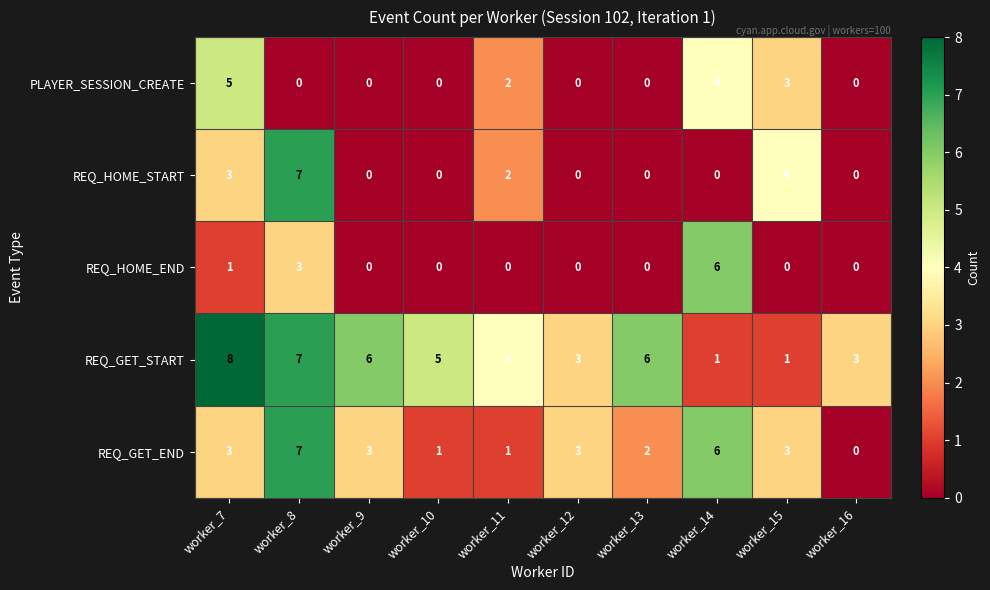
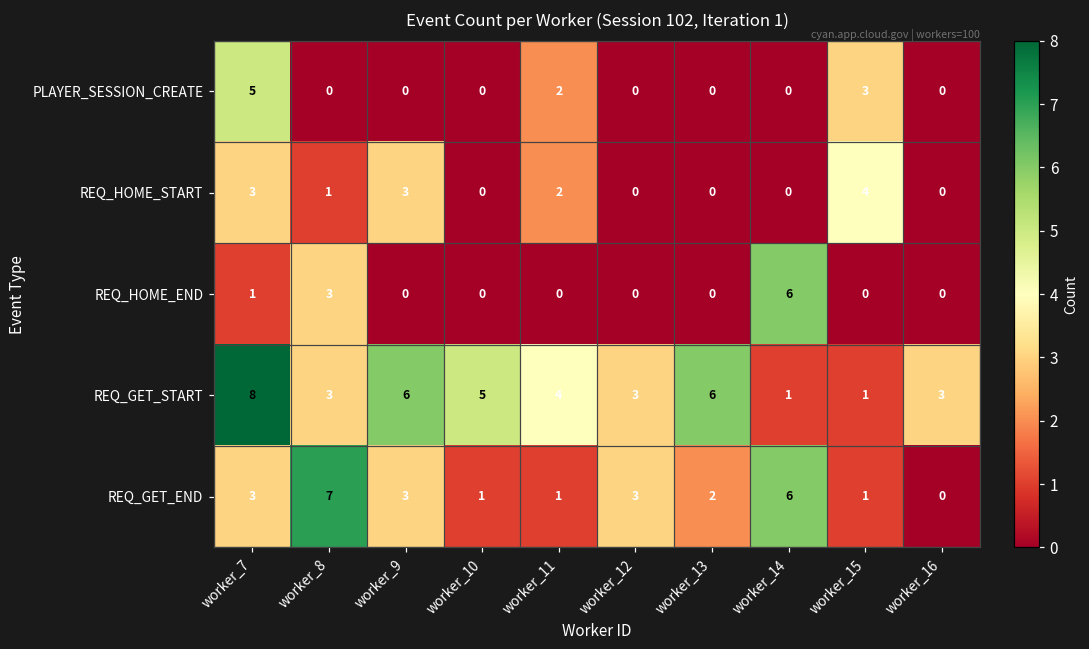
  {
    "PLAYER_SESSION_CREATE": {
      "worker_7": 5,
      "worker_8": 0,
      "worker_9": 0,
      "worker_10": 0,
      "worker_11": 2,
      "worker_12": 0,
      "worker_13": 0,
-     "worker_14": 4,
+     "worker_14": 0,
      "worker_15": 3,
      "worker_16": 0
    },
    "REQ_HOME_START": {
      "worker_7": 3,
-     "worker_8": 7,
-     "worker_9": 0,
+     "worker_8": 1,
+     "worker_9": 3,
      "worker_10": 0,
      "worker_11": 2,
      "worker_12": 0,
      "worker_13": 0,
      "worker_14": 0,
      "worker_15": 4,
      "worker_16": 0
    },
    "REQ_HOME_END": {
      "worker_7": 1,
      "worker_8": 3,
      "worker_9": 0,
      "worker_10": 0,
      "worker_11": 0,
      "worker_12": 0,
      "worker_13": 0,
      "worker_14": 6,
      "worker_15": 0,
      "worker_16": 0
    },
    "REQ_GET_START": {
      "worker_7": 8,
-     "worker_8": 7,
+     "worker_8": 3,
      "worker_9": 6,
      "worker_10": 5,
      "worker_11": 4,
      "worker_12": 3,
      "worker_13": 6,
      "worker_14": 1,
      "worker_15": 1,
      "worker_16": 3
    },
    "REQ_GET_END": {
      "worker_7": 3,
      "worker_8": 7,
      "worker_9": 3,
      "worker_10": 1,
      "worker_11": 1,
      "worker_12": 3,
      "worker_13": 2,
      "worker_14": 6,
-     "worker_15": 3,
+     "worker_15": 1,
      "worker_16": 0
    }
  }
